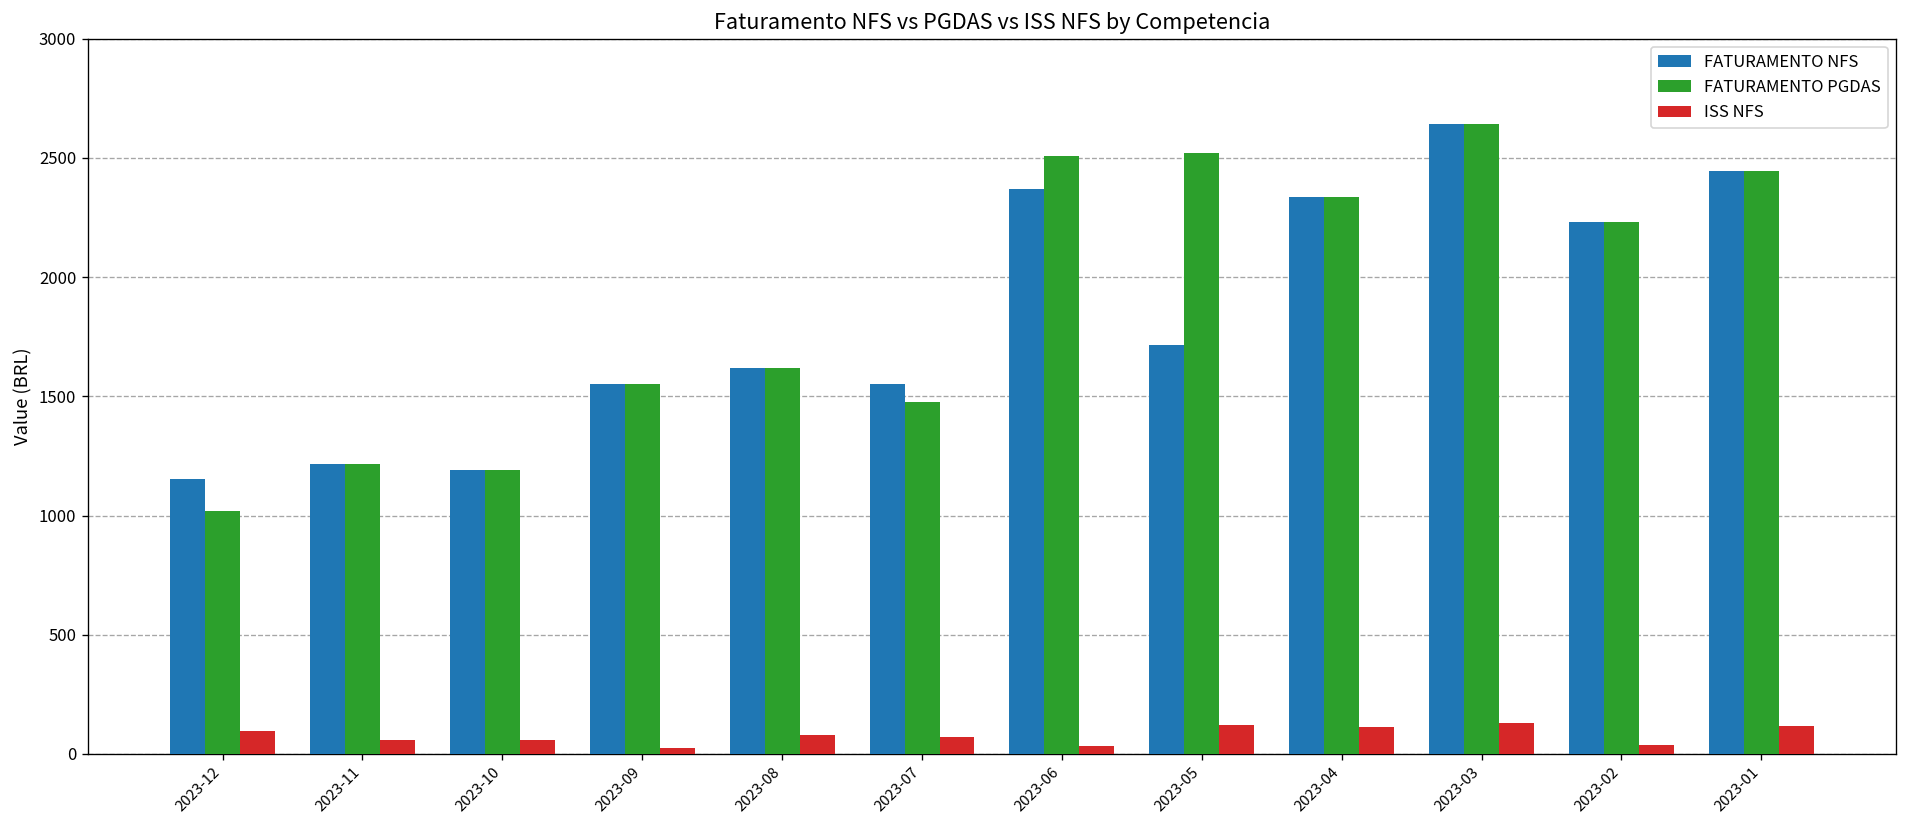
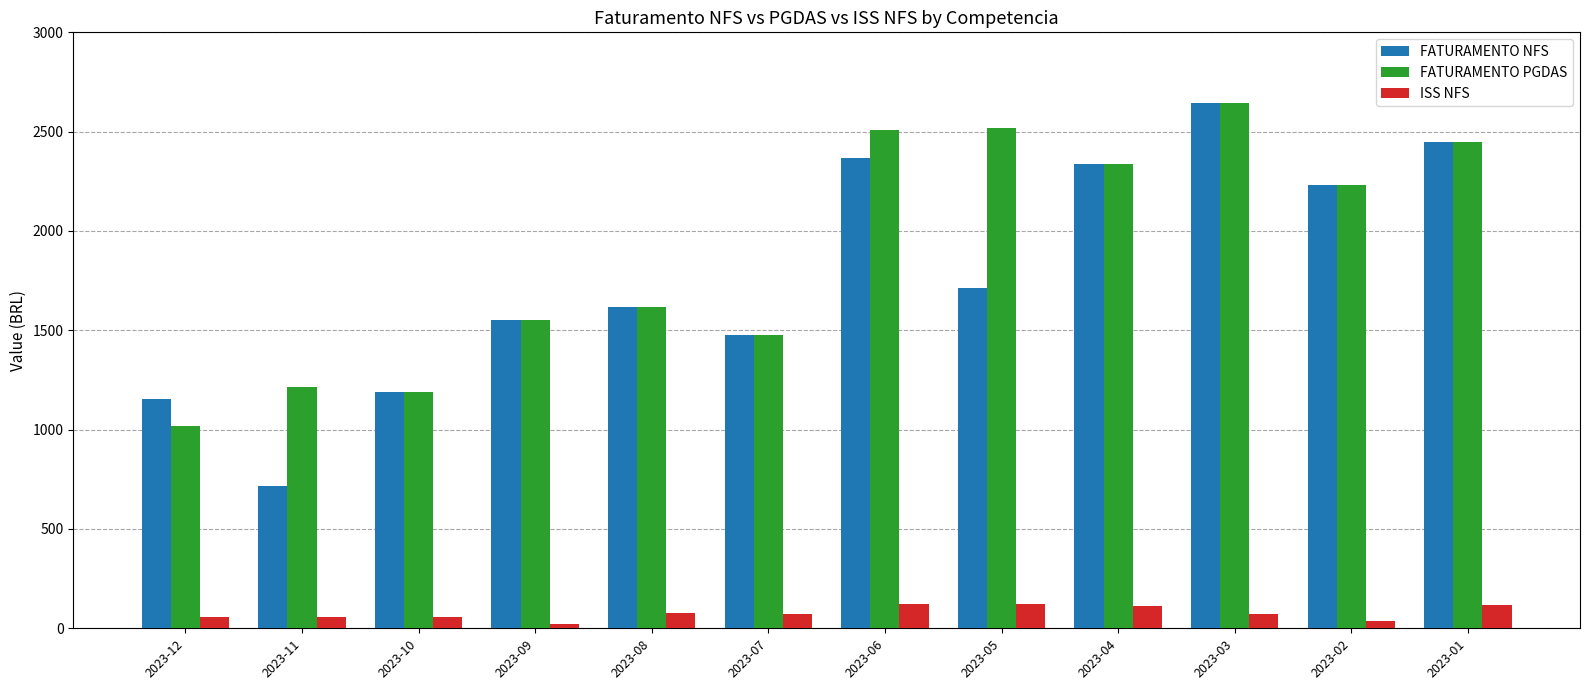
  {
    "FATURAMENTO NFS": {
      "2023-12": 1160,
-     "2023-11": 1220,
+     "2023-11": 720,
      "2023-10": 1190,
      "2023-09": 1550,
      "2023-08": 1620,
-     "2023-07": 1550,
+     "2023-07": 1480,
      "2023-06": 2370,
      "2023-05": 1710,
      "2023-04": 2340,
      "2023-03": 2640,
      "2023-02": 2230,
      "2023-01": 2450
    },
    "FATURAMENTO PGDAS": {
      "2023-12": 1020,
      "2023-11": 1220,
      "2023-10": 1190,
      "2023-09": 1550,
      "2023-08": 1620,
      "2023-07": 1480,
      "2023-06": 2510,
      "2023-05": 2520,
      "2023-04": 2340,
      "2023-03": 2640,
      "2023-02": 2230,
      "2023-01": 2450
    },
    "ISS NFS": {
-     "2023-12": 100,
+     "2023-12": 60,
      "2023-11": 60,
      "2023-10": 60,
      "2023-09": 20,
      "2023-08": 80,
      "2023-07": 70,
-     "2023-06": 30,
+     "2023-06": 120,
      "2023-05": 120,
      "2023-04": 110,
-     "2023-03": 130,
+     "2023-03": 70,
      "2023-02": 40,
      "2023-01": 120
    }
  }
